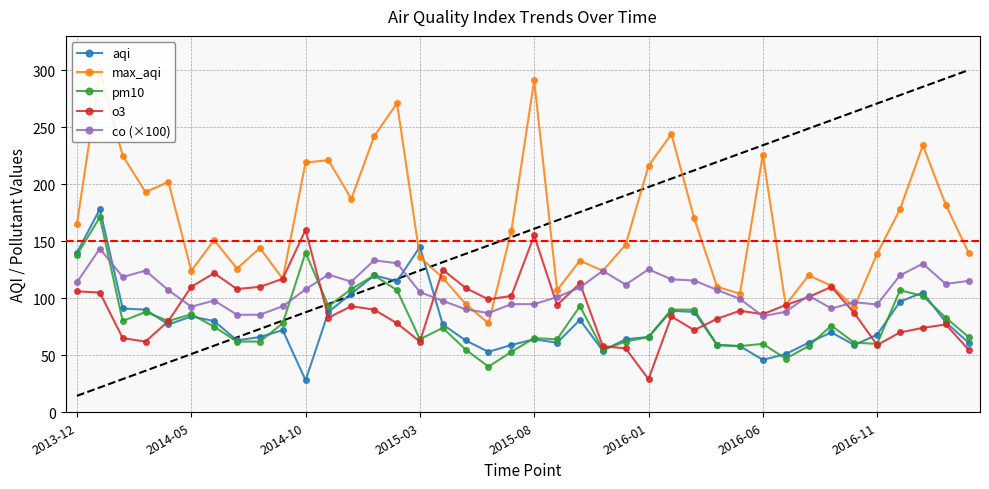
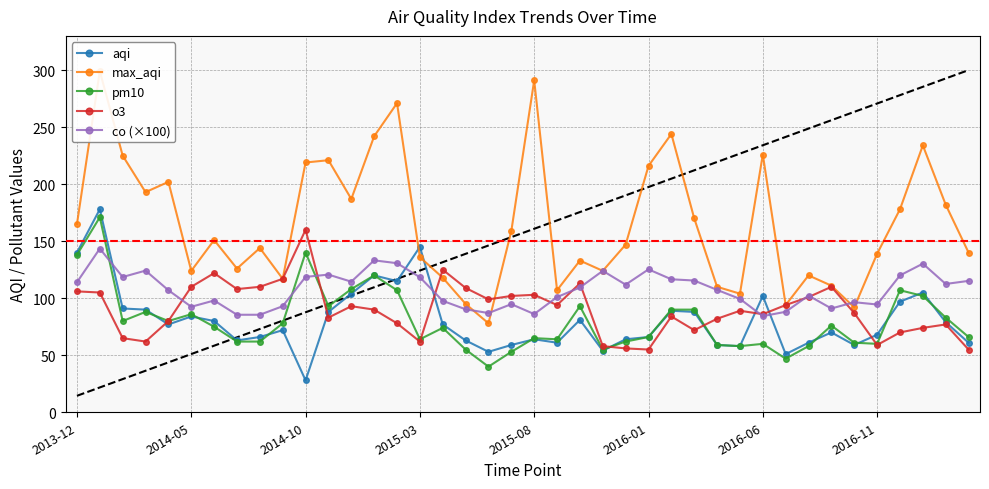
  {
    "aqi": {
      "2014-10": 28,
      "2015-03": 145,
-     "2016-06": 46,
+     "2016-06": 102,
      "2016-11": 68
    },
    "max_aqi": {
      "2013-12": 165,
      "2014-05": 124,
      "2014-10": 219,
      "2015-03": 136,
      "2015-08": 291,
      "2016-01": 216,
      "2016-06": 226,
      "2016-11": 139
    },
    "pm10": {
      "2014-10": 140,
      "2016-06": 60
    },
    "o3": {
      "2013-12": 106,
      "2014-05": 110,
      "2014-10": 160,
-     "2015-08": 155,
-     "2016-01": 29
+     "2015-08": 103,
+     "2016-01": 55
    },
    "co (×100)": {
      "2013-12": 114,
      "2014-05": 93,
-     "2014-10": 108,
-     "2015-03": 105,
-     "2015-08": 95,
+     "2014-10": 119,
+     "2015-03": 118,
+     "2015-08": 86,
      "2016-01": 125,
      "2016-11": 95
    }
  }
